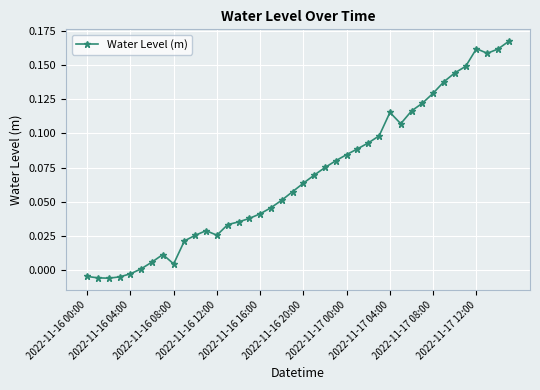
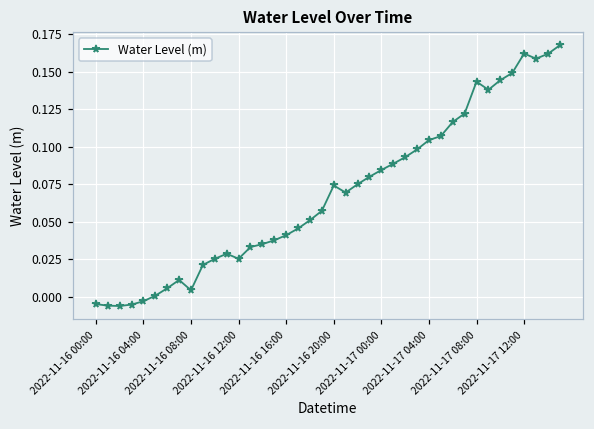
  {
    "2022-11-16 00:00": -0.005,
    "2022-11-16 04:00": -0.003,
    "2022-11-16 08:00": 0.004,
    "2022-11-16 12:00": 0.025,
    "2022-11-16 16:00": 0.041,
-   "2022-11-16 20:00": 0.064,
+   "2022-11-16 20:00": 0.074,
    "2022-11-17 00:00": 0.085,
-   "2022-11-17 04:00": 0.115,
-   "2022-11-17 08:00": 0.130,
+   "2022-11-17 04:00": 0.104,
+   "2022-11-17 08:00": 0.143,
    "2022-11-17 12:00": 0.162
  }
